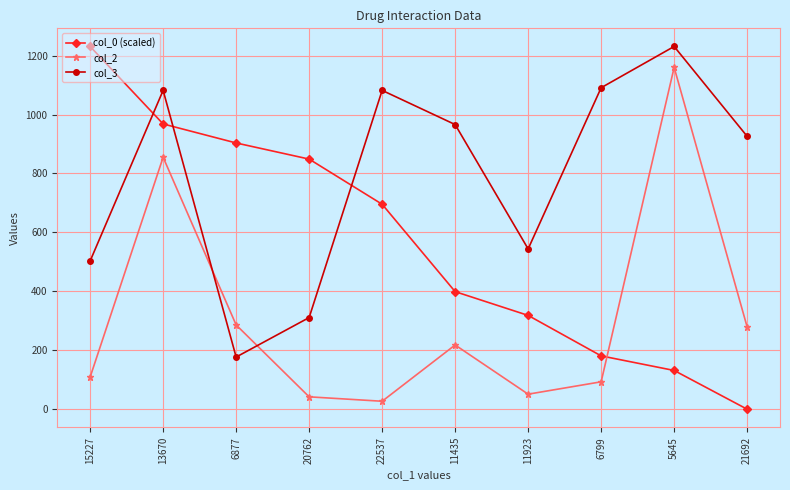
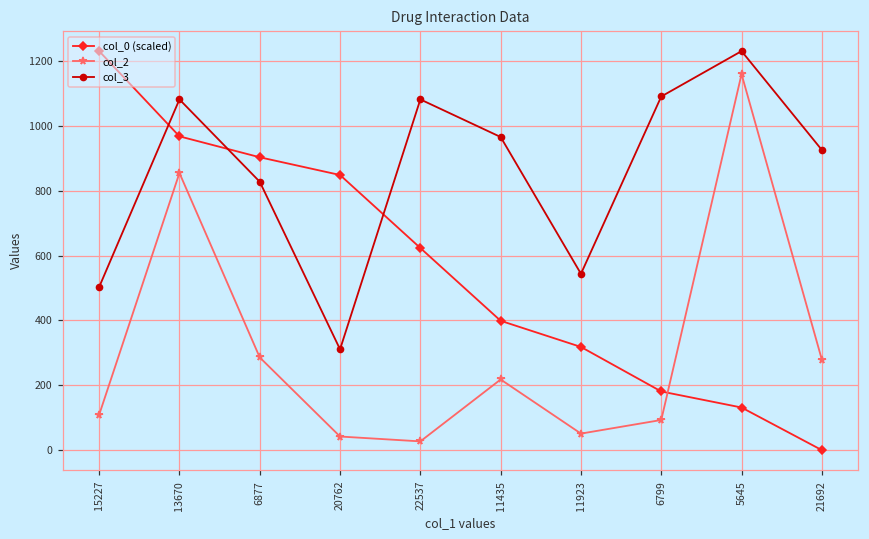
  {
    "col_0 (scaled)": {
      "13670": 970,
      "6877": 900,
      "20762": 850,
-     "22537": 700,
+     "22537": 620,
      "11435": 400,
      "11923": 320,
      "6799": 180,
      "5645": 130,
      "21692": 0
    },
    "col_2": {
      "15227": 110,
      "13670": 860,
      "6877": 290,
      "20762": 40,
      "22537": 30,
      "11435": 220,
      "11923": 50,
      "6799": 90,
      "5645": 1160,
      "21692": 280
    },
    "col_3": {
      "15227": 500,
      "13670": 1080,
-     "6877": 180,
+     "6877": 830,
      "20762": 310,
      "22537": 1080,
      "11435": 970,
      "11923": 540,
      "6799": 1090,
      "5645": 1230,
      "21692": 930
    }
  }
